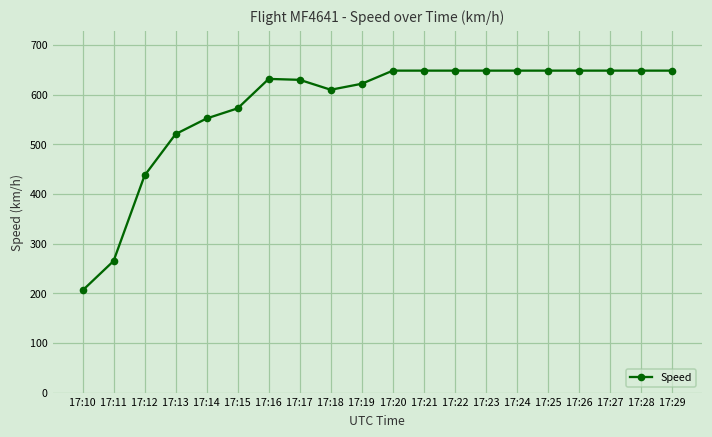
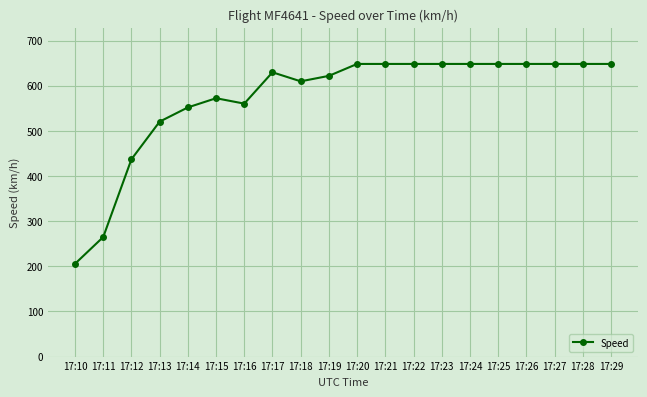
  {
    "17:10": 210,
    "17:11": 260,
    "17:12": 440,
    "17:13": 520,
    "17:14": 550,
    "17:15": 570,
-   "17:16": 630,
+   "17:16": 560,
    "17:17": 630,
    "17:18": 610,
    "17:19": 620,
    "17:20": 650,
    "17:21": 650,
    "17:22": 650,
    "17:23": 650,
    "17:24": 650,
    "17:25": 650,
    "17:26": 650,
    "17:27": 650,
    "17:28": 650,
    "17:29": 650
  }
